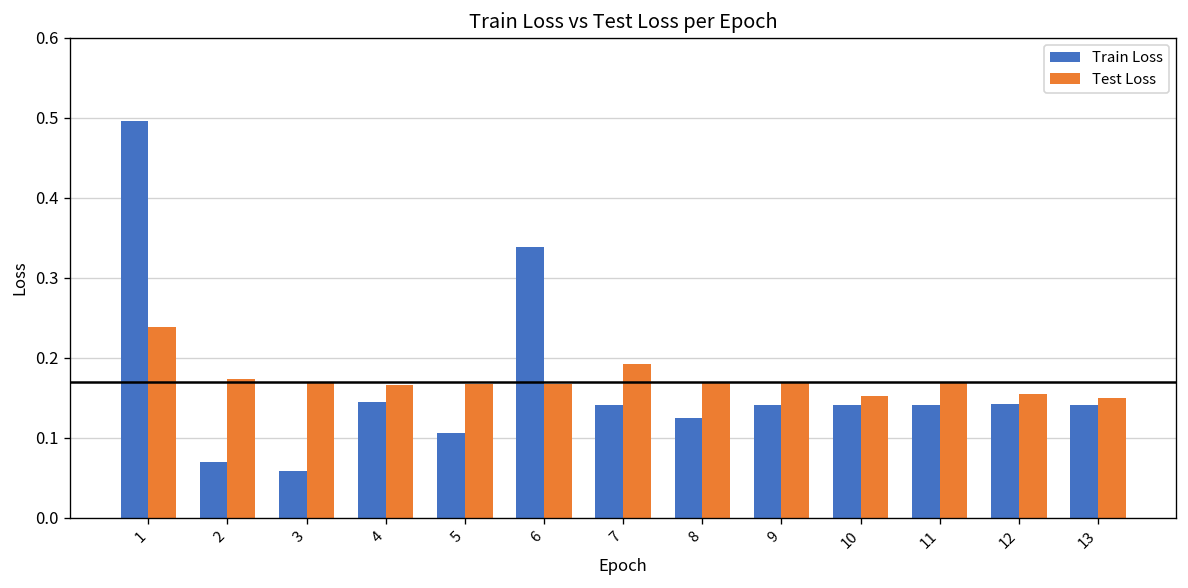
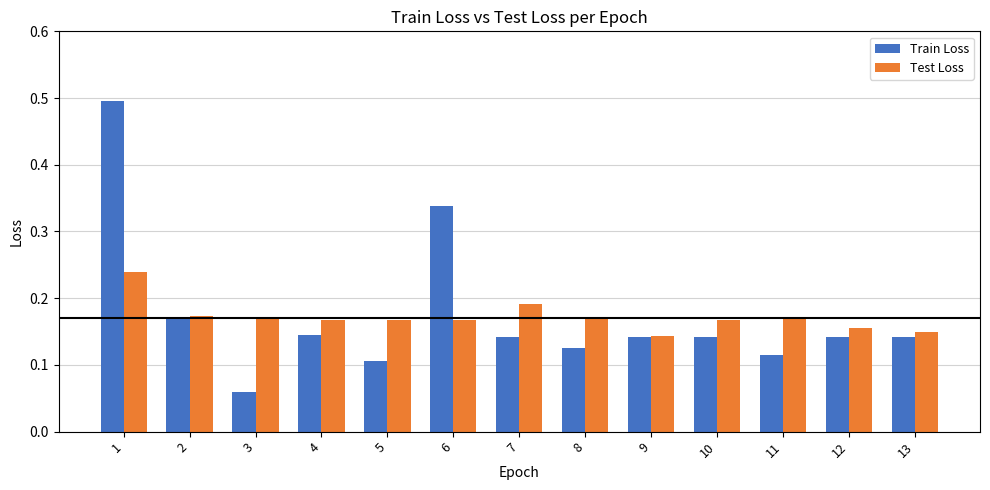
  {
    "Train Loss": {
      "1": 0.50,
-     "2": 0.07,
+     "2": 0.17,
      "3": 0.06,
      "4": 0.15,
      "5": 0.11,
      "6": 0.34,
      "7": 0.14,
      "8": 0.13,
      "9": 0.14,
      "10": 0.14,
-     "11": 0.14,
+     "11": 0.11,
      "12": 0.14,
      "13": 0.14
    },
    "Test Loss": {
      "1": 0.24,
      "2": 0.17,
      "3": 0.17,
      "4": 0.17,
      "5": 0.17,
      "6": 0.17,
      "7": 0.19,
      "8": 0.17,
-     "9": 0.17,
-     "10": 0.15,
+     "9": 0.14,
+     "10": 0.17,
      "11": 0.17,
      "12": 0.16,
      "13": 0.15
    }
  }
